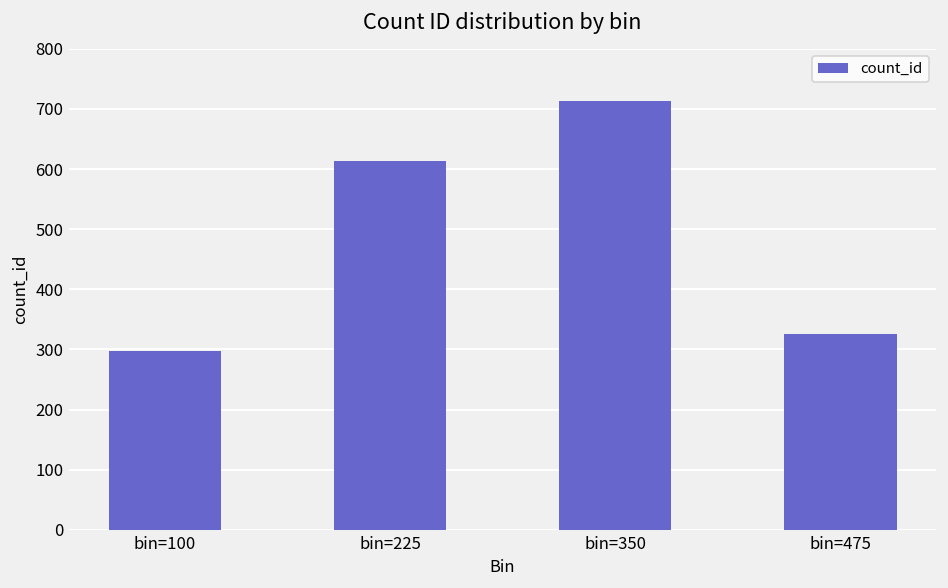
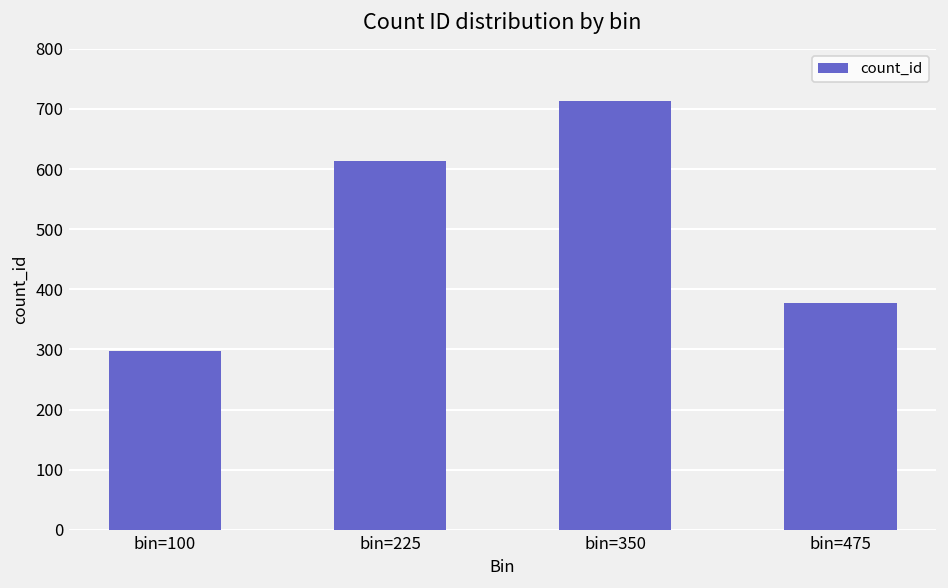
  {
    "bin=100": 300,
    "bin=225": 610,
    "bin=350": 710,
-   "bin=475": 330
+   "bin=475": 380
  }
